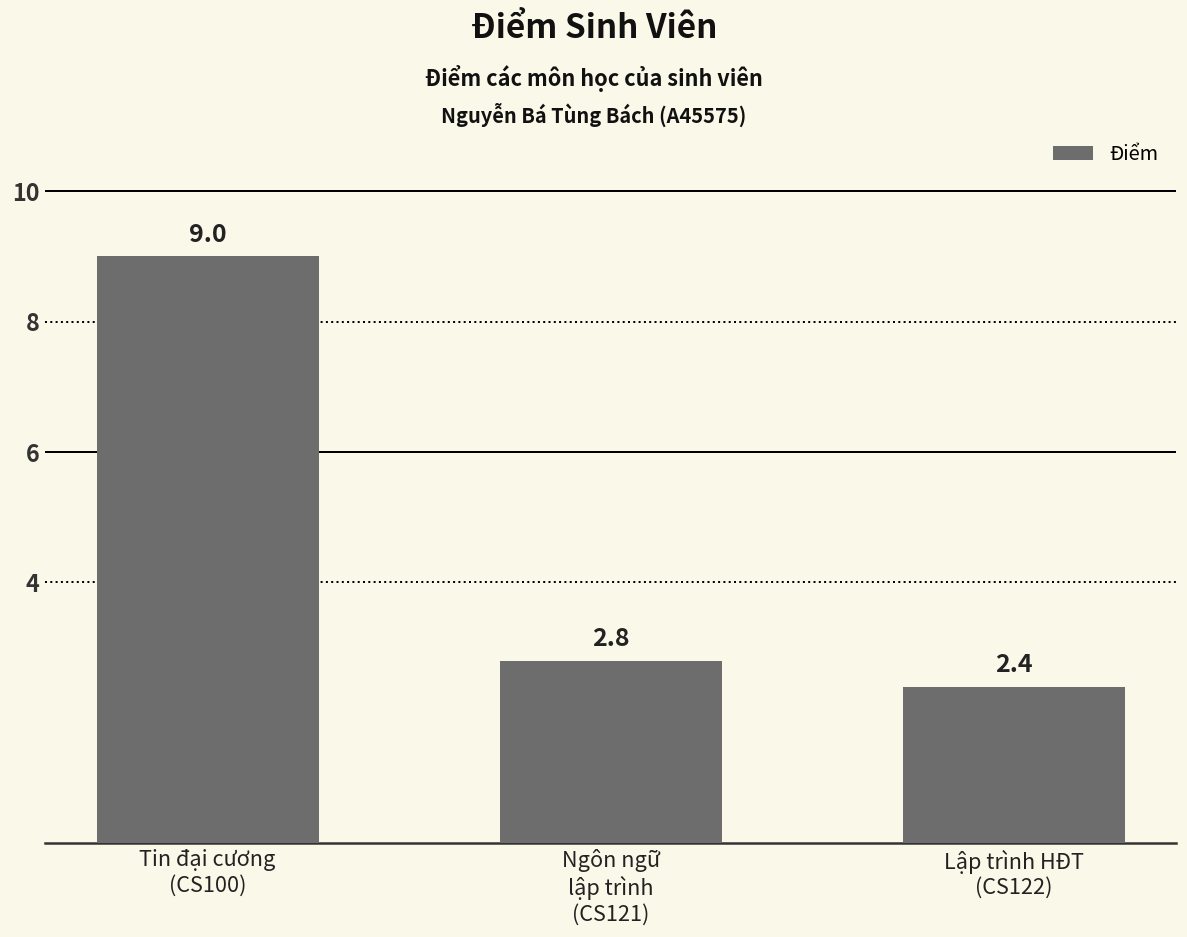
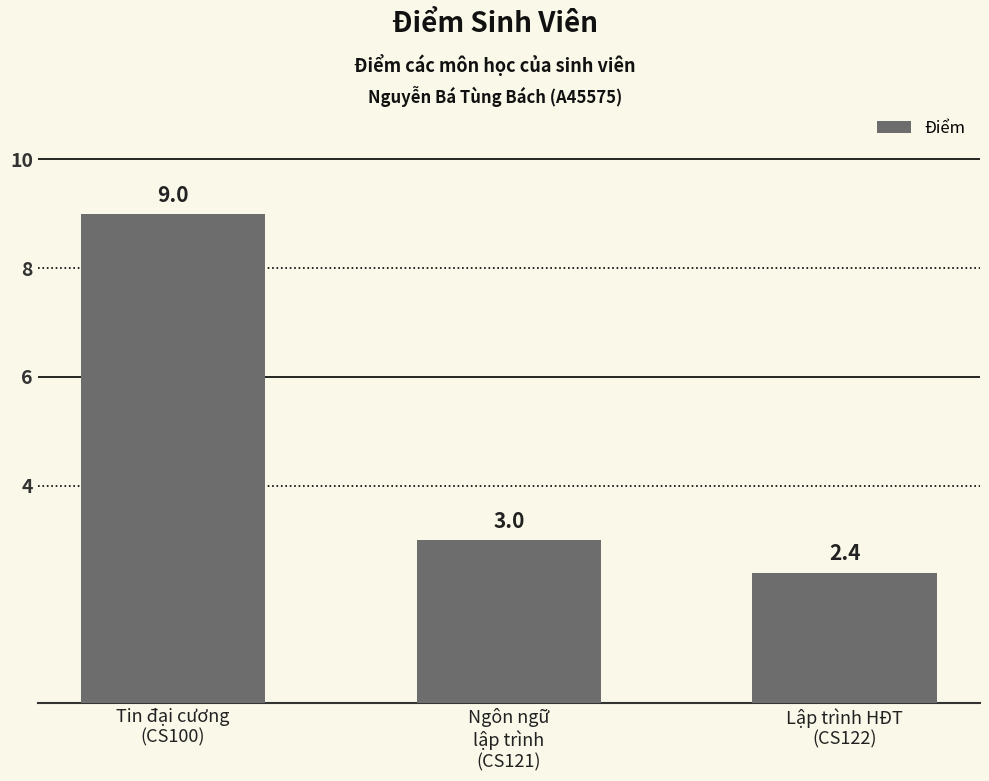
  {
    "Tin đại cương (CS100)": 9.0,
-   "Ngôn ngữ lập trình (CS121)": 2.8,
+   "Ngôn ngữ lập trình (CS121)": 3.0,
    "Lập trình HĐT (CS122)": 2.4
  }
